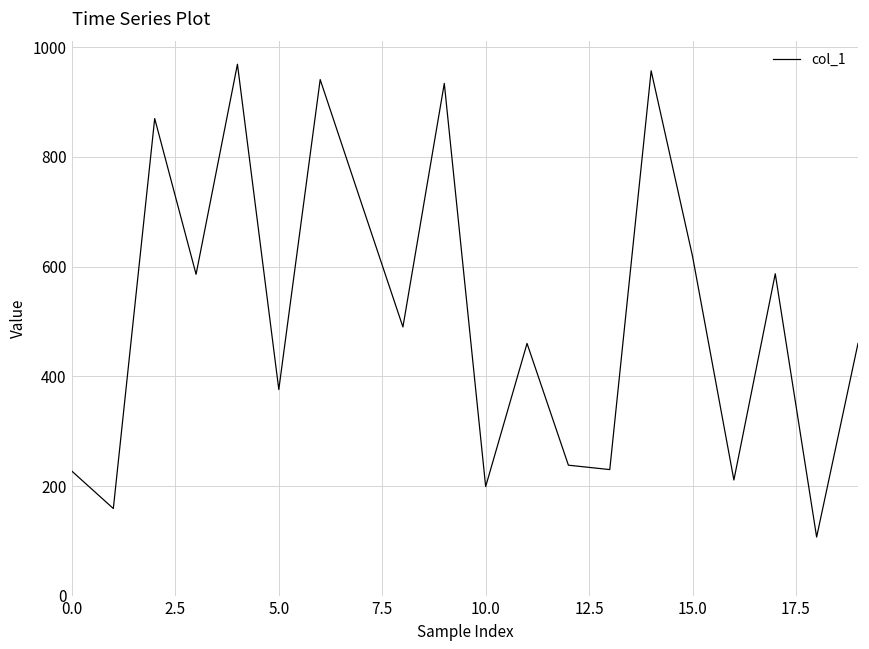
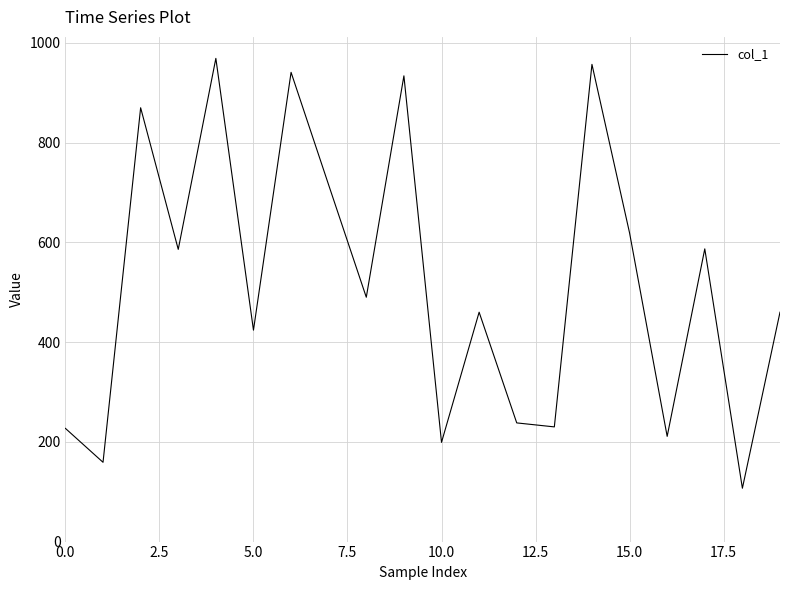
  {
    "0.0": 230,
-   "5.0": 380,
+   "5.0": 420,
    "10.0": 200,
    "15.0": 620
  }
